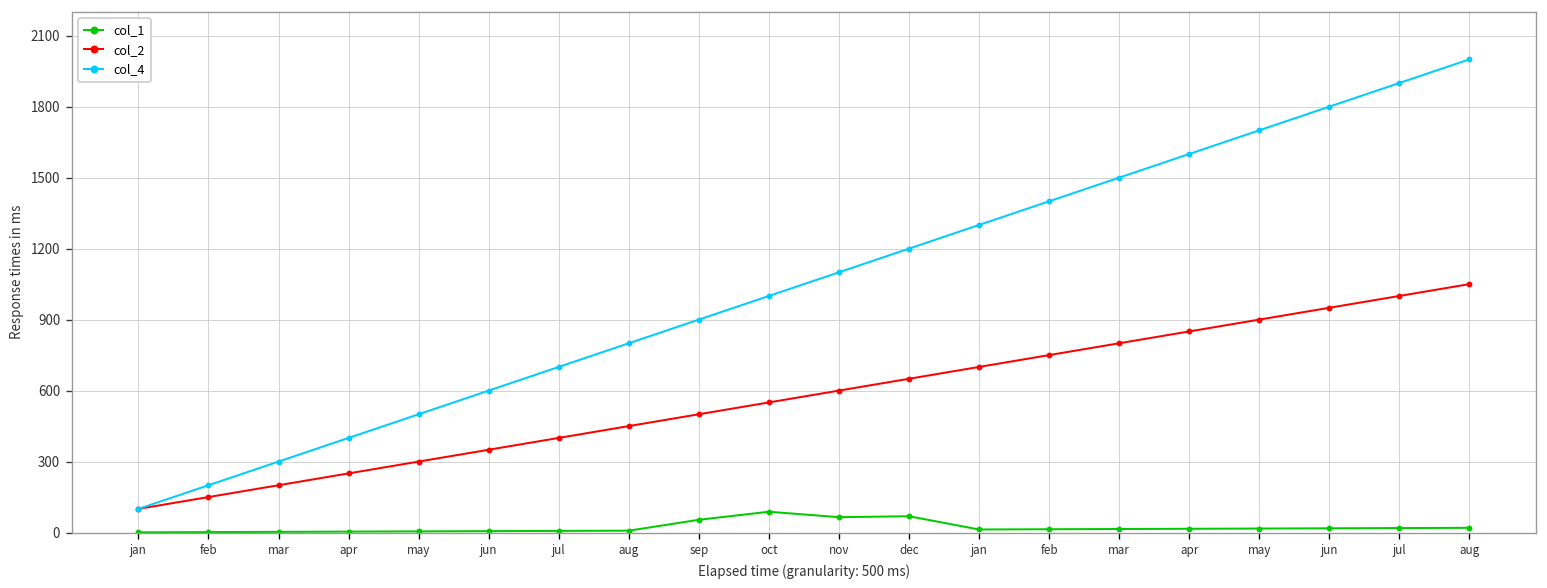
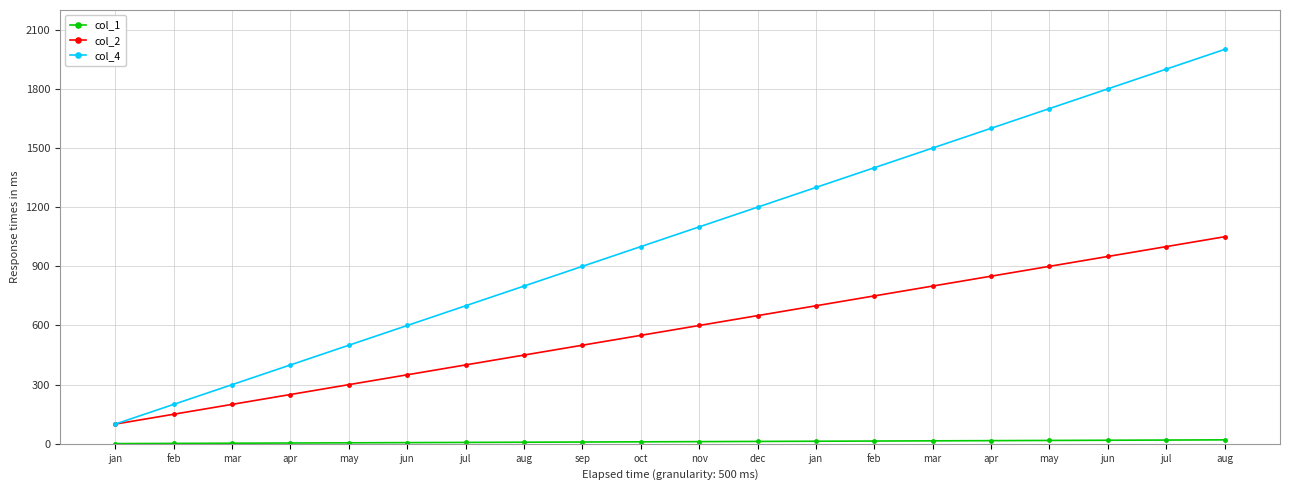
  {
    "col_1": {
-     "sep": 50,
-     "oct": 90,
-     "nov": 70,
-     "dec": 70
+     "sep": 10,
+     "oct": 10,
+     "nov": 10,
+     "dec": 10
    },
    "col_2": {
      "sep": 500,
      "oct": 550,
      "nov": 600,
      "dec": 650
    },
    "col_4": {
      "sep": 900,
      "oct": 1000,
      "nov": 1100,
      "dec": 1200
    }
  }
